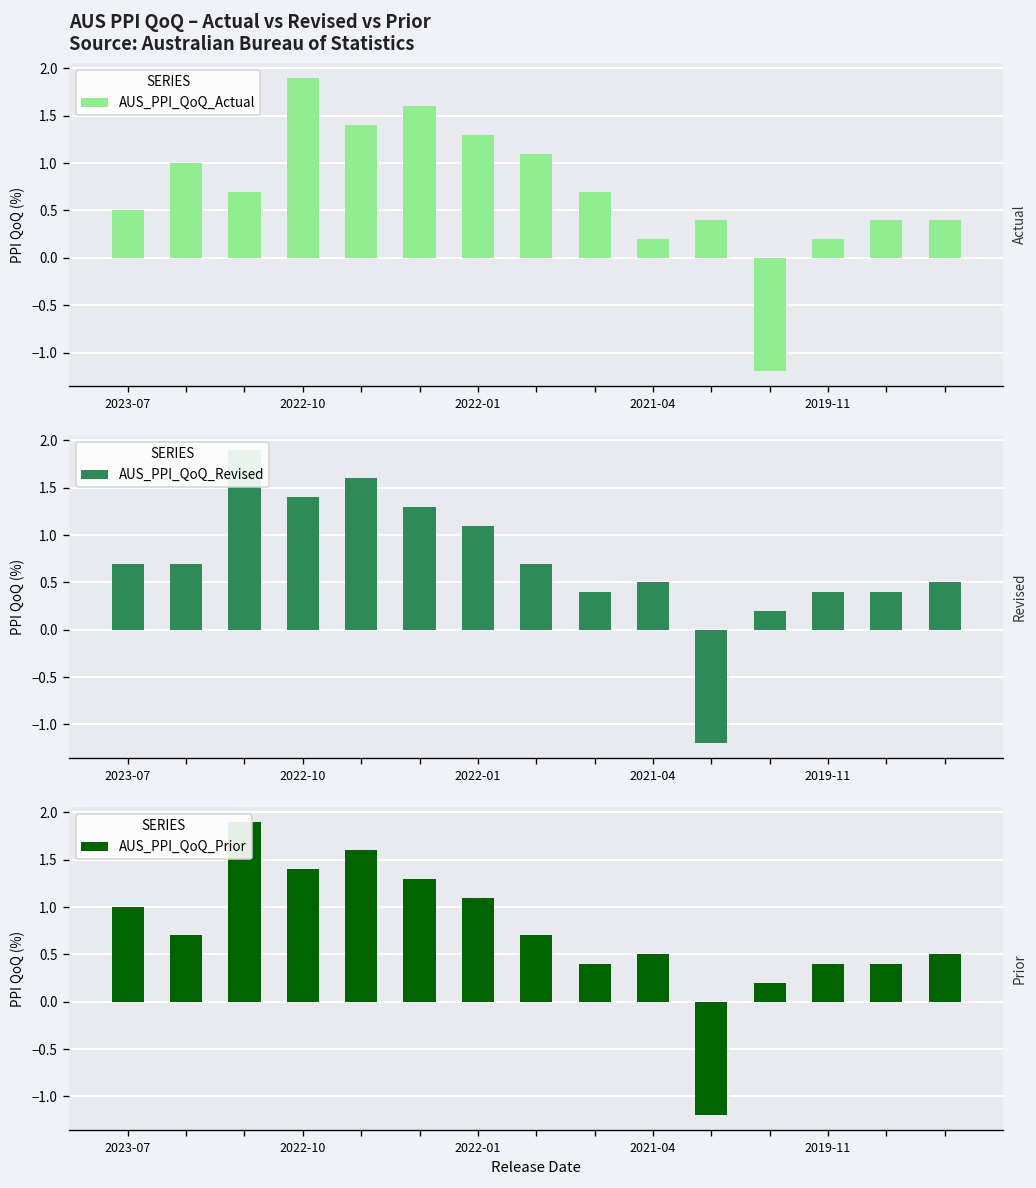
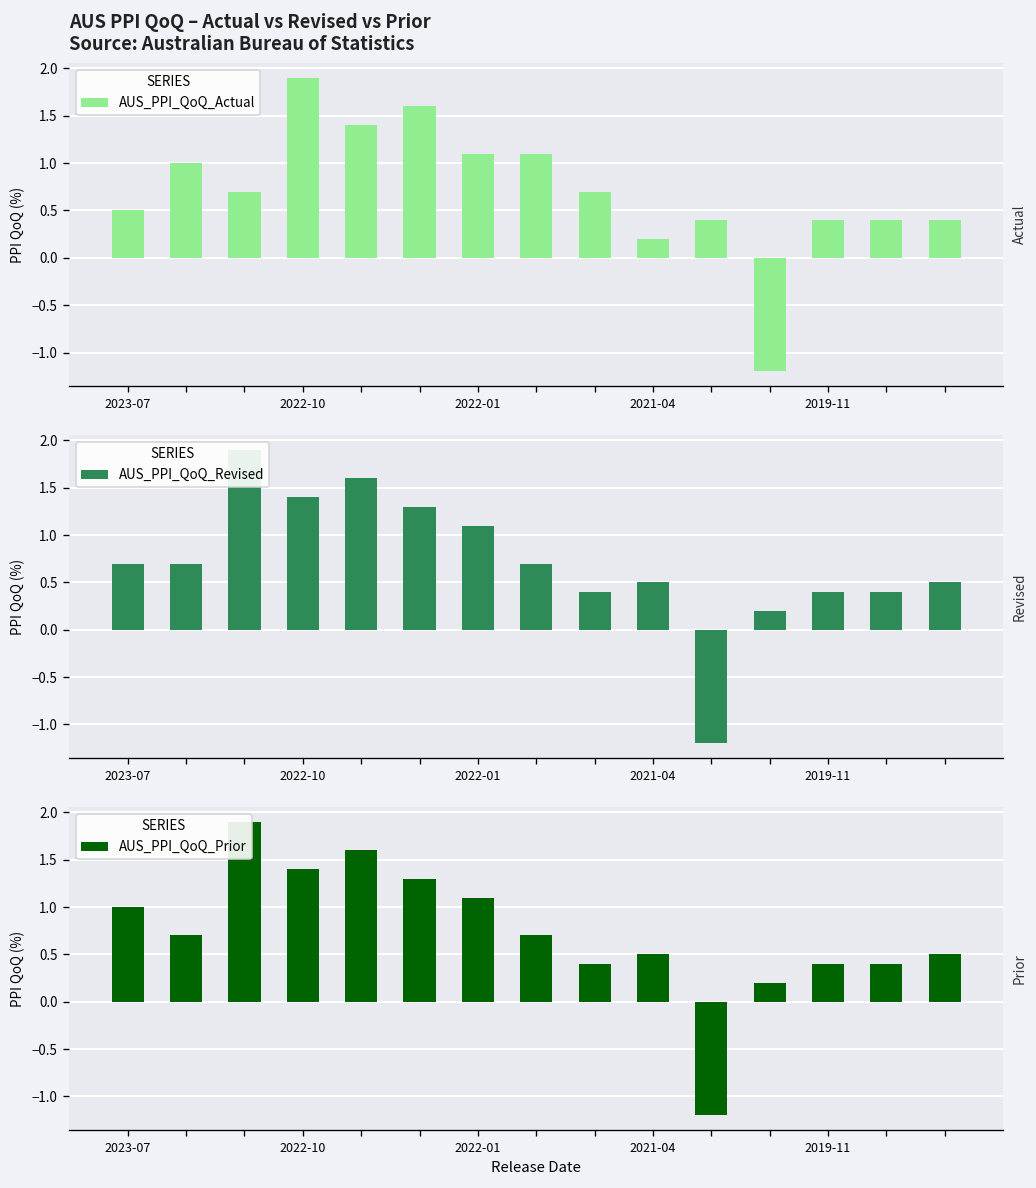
  {
    "AUS PPI QoQ – Actual vs Revised vs Prior Source: Australian Bureau of Statistics": {
      "2023-07": 0.5,
      "2022-10": 1.9,
-     "2022-01": 1.3,
+     "2022-01": 1.1,
      "2021-04": 0.2,
-     "2019-11": 0.2
+     "2019-11": 0.4
    }
  }
